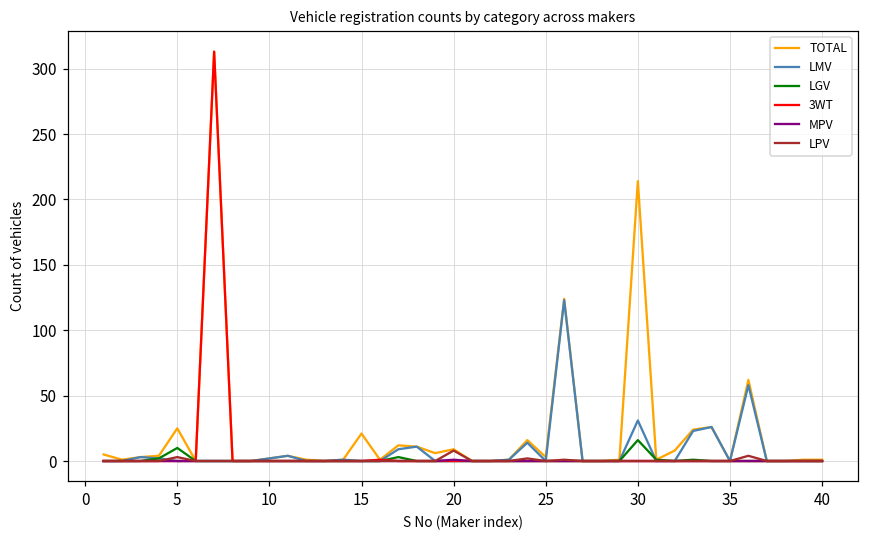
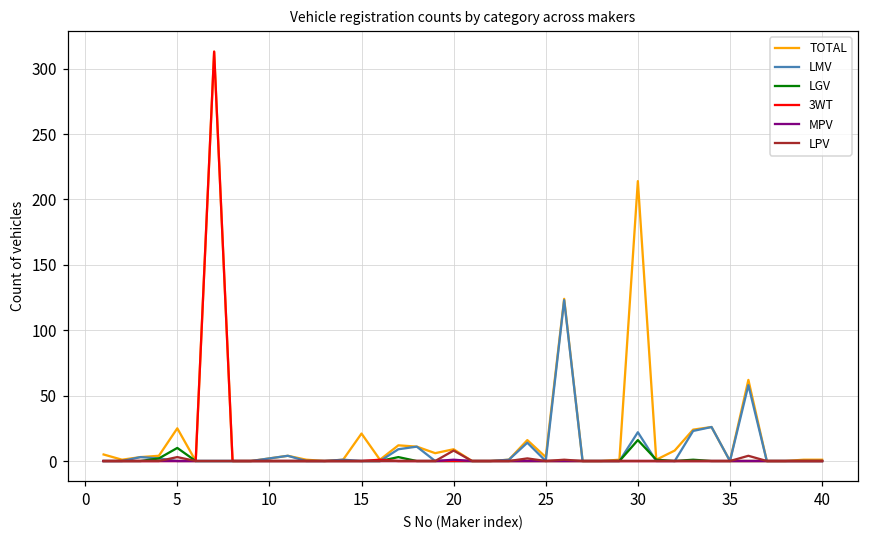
  {
    "TOTAL": {
      "5": 25,
      "15": 21,
      "25": 3,
      "30": 214
    },
    "LMV": {
-     "30": 31
+     "30": 22
    },
    "LGV": {
      "5": 10,
      "30": 16
    },
    "LPV": {
      "5": 3
    }
  }
